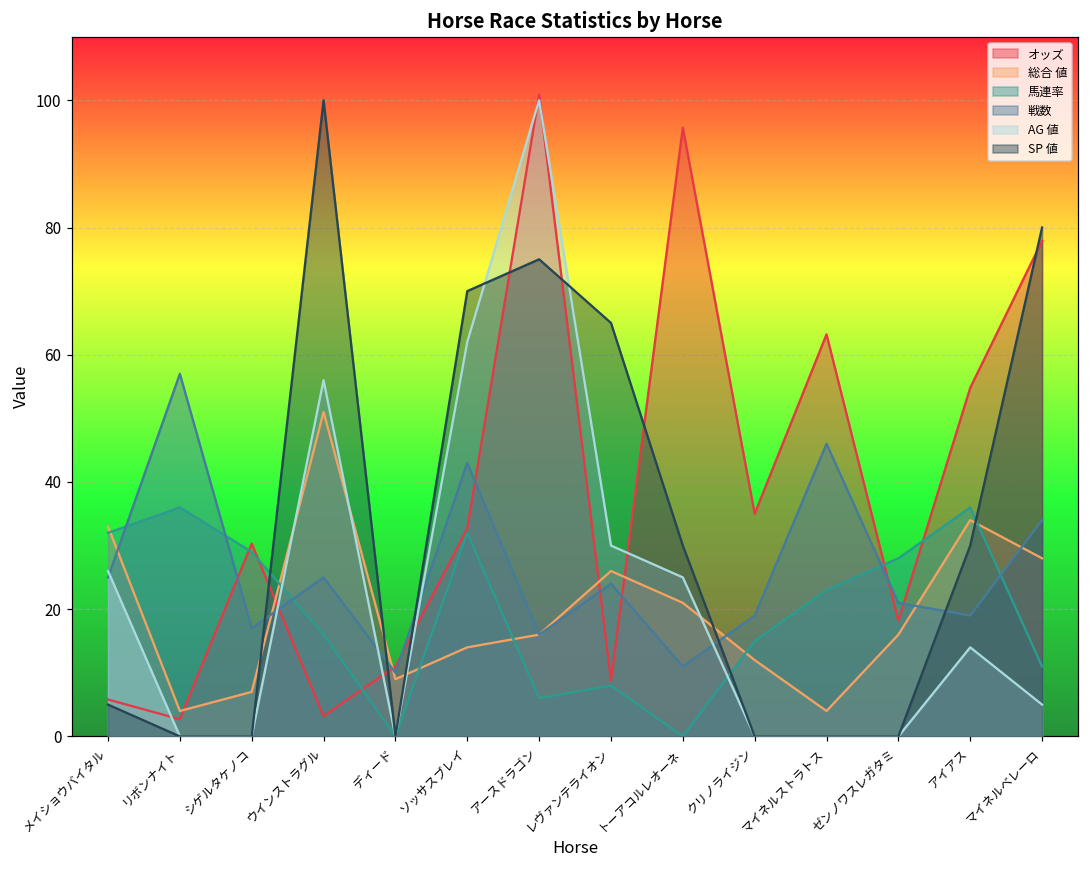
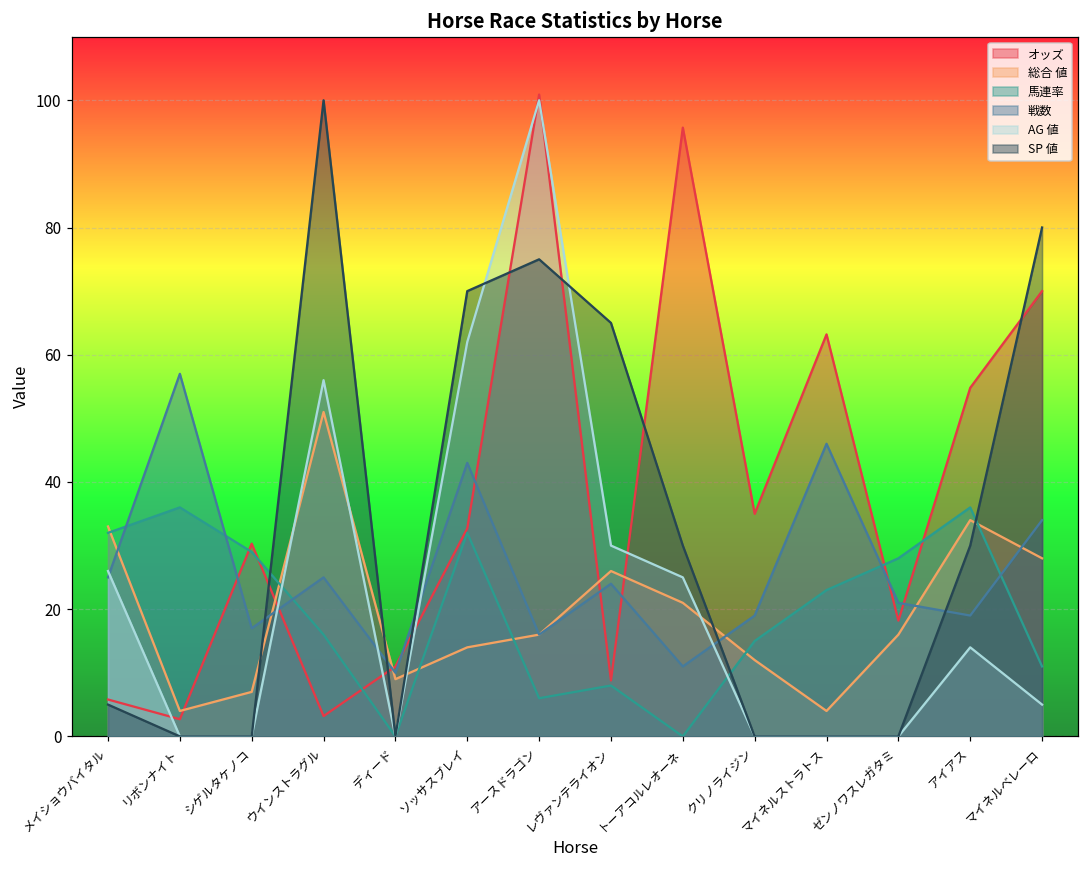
  {
    "オッズ": {
      "メイショウバイタル": 6,
      "リボンナイト": 3,
      "シゲルタケノコ": 30,
      "ウインストラグル": 3,
      "ディード": 11,
      "ソッサスブレイ": 33,
      "アースドラゴン": 101,
      "レヴァンテライオン": 9,
      "トーアコルレオーネ": 96,
      "クリノライジン": 35,
      "マイネルストラトス": 63,
      "ゼンノワスレガタミ": 18,
      "アイアス": 55,
-     "マイネルベレーロ": 78
+     "マイネルベレーロ": 70
    },
    "総合 値": {
      "メイショウバイタル": 33,
      "リボンナイト": 4,
      "シゲルタケノコ": 7,
      "ウインストラグル": 51,
      "ディード": 9,
      "ソッサスブレイ": 14,
      "レヴァンテライオン": 26,
      "トーアコルレオーネ": 21,
      "クリノライジン": 12,
      "マイネルストラトス": 4,
      "ゼンノワスレガタミ": 16,
      "アイアス": 34,
      "マイネルベレーロ": 28
    },
    "AG 値": {
      "メイショウバイタル": 26,
      "ウインストラグル": 56,
      "ソッサスブレイ": 62,
      "アースドラゴン": 100,
      "レヴァンテライオン": 30,
      "トーアコルレオーネ": 25,
      "アイアス": 14,
      "マイネルベレーロ": 5
    },
    "SP 値": {
      "メイショウバイタル": 5,
      "ウインストラグル": 100,
      "ソッサスブレイ": 70,
      "アースドラゴン": 75,
      "レヴァンテライオン": 65,
      "トーアコルレオーネ": 30,
      "アイアス": 30,
      "マイネルベレーロ": 80
    }
  }
